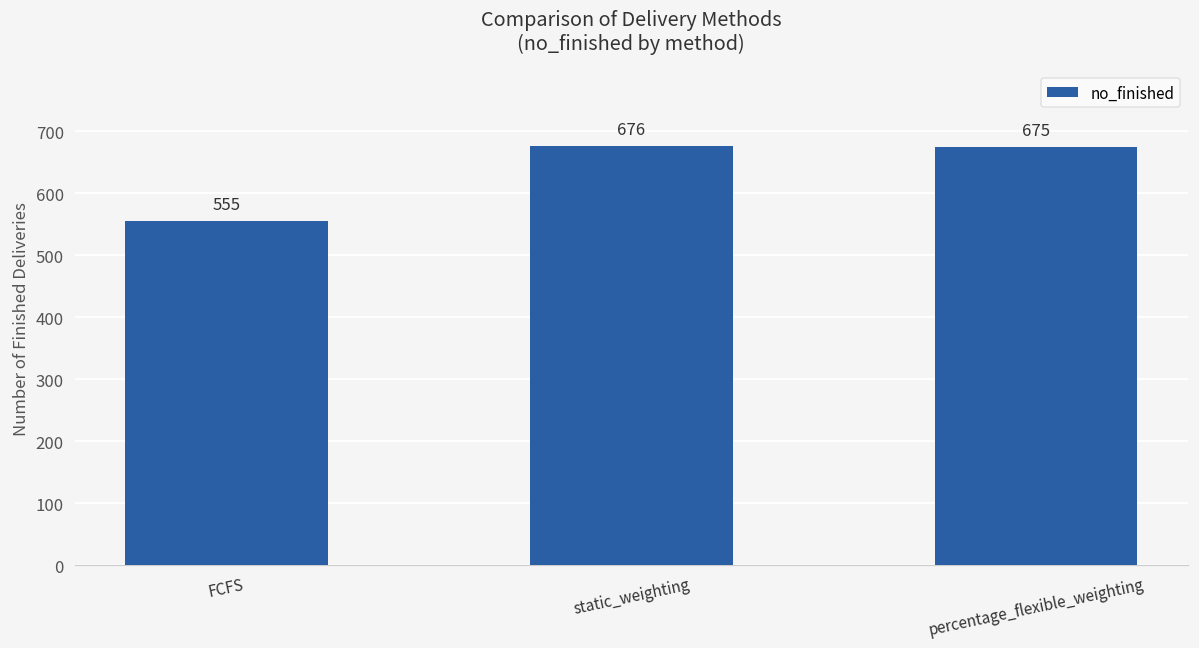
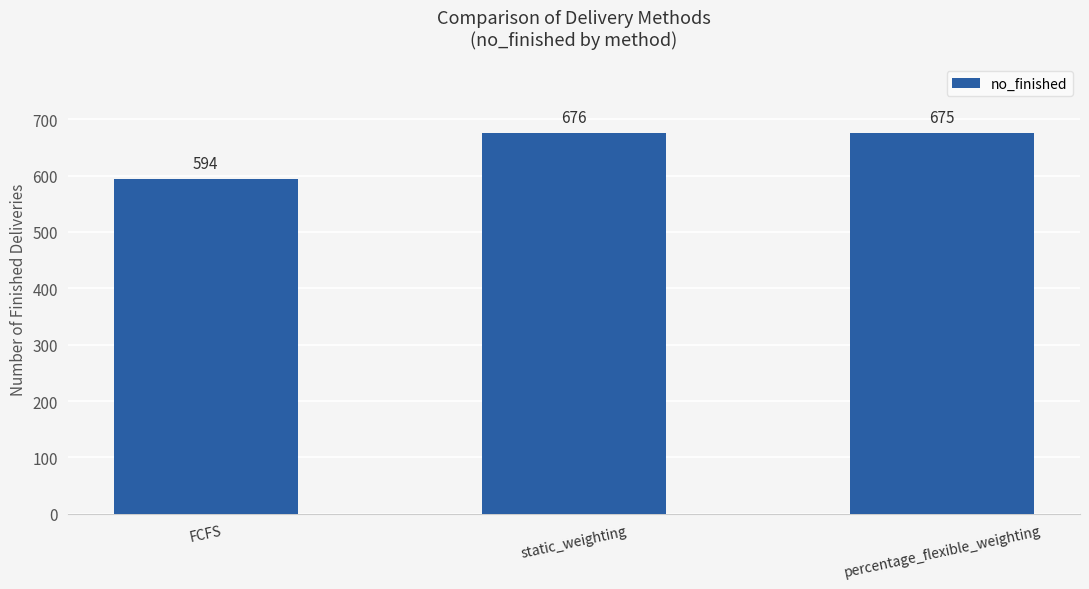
  {
-   "FCFS": 555,
+   "FCFS": 594,
    "static_weighting": 676,
    "percentage_flexible_weighting": 675
  }
